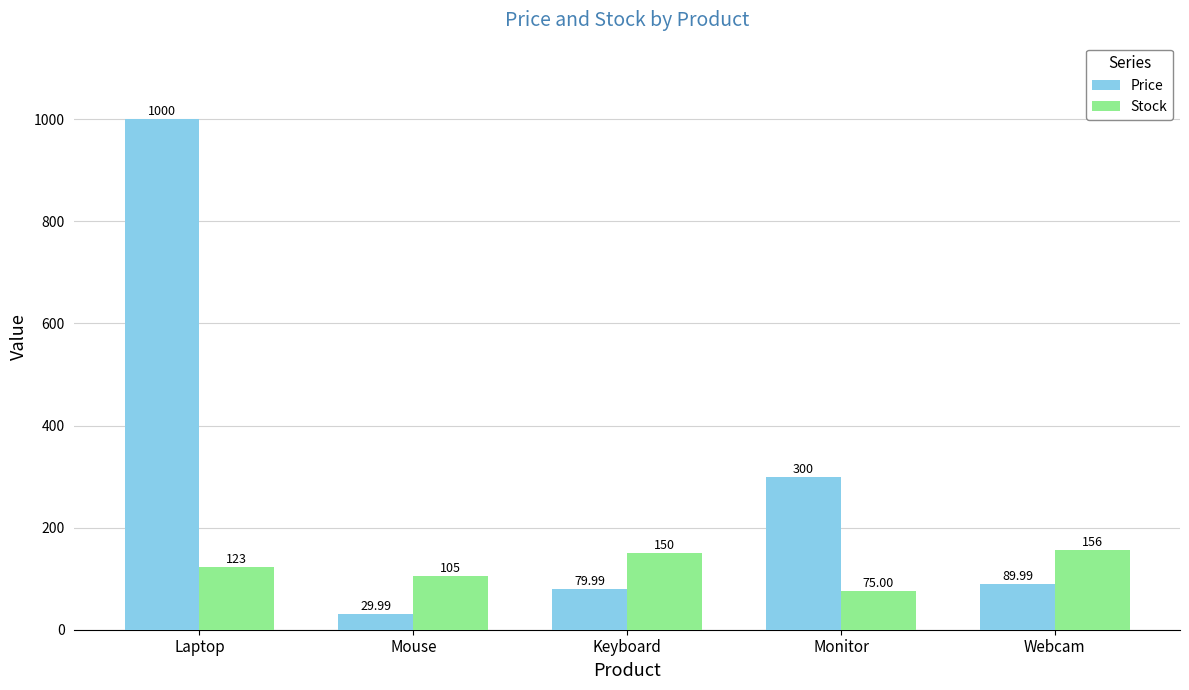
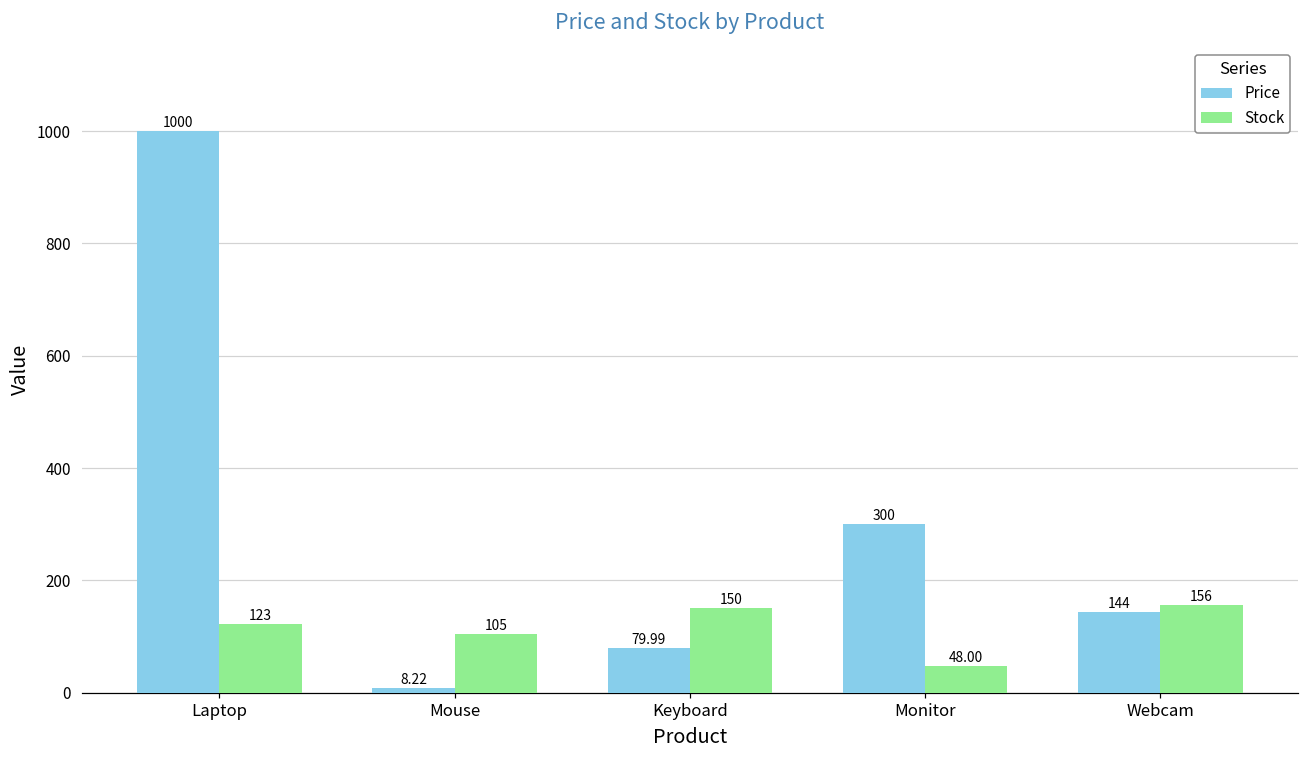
  {
    "Price": {
      "Laptop": 1000,
-     "Mouse": 29.99,
+     "Mouse": 8.22,
      "Keyboard": 79.99,
      "Monitor": 300,
-     "Webcam": 89.99
+     "Webcam": 144
    },
    "Stock": {
      "Laptop": 123,
      "Mouse": 105,
      "Keyboard": 150,
-     "Monitor": 75.00,
+     "Monitor": 48.00,
      "Webcam": 156
    }
  }
